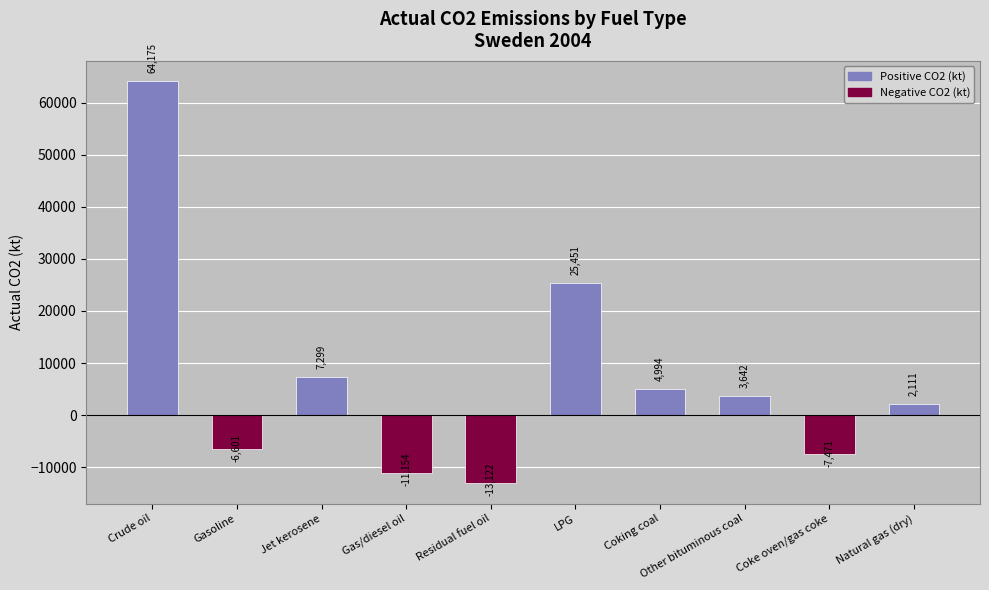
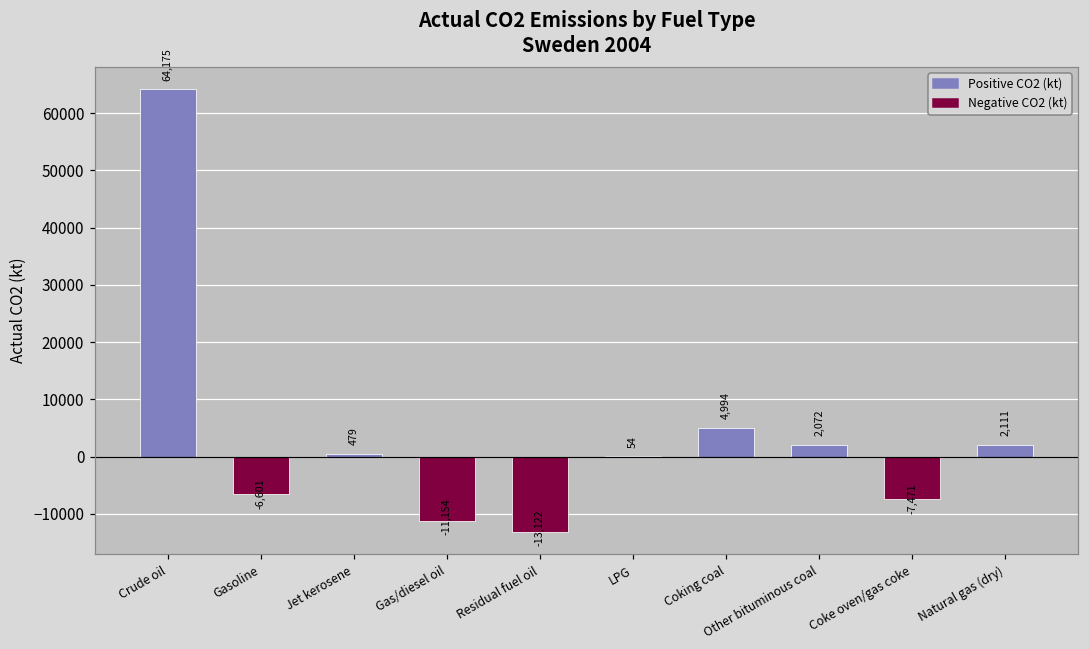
  {
    "Crude oil": "64,175",
    "Gasoline": "-6,601",
-   "Jet kerosene": "7,299",
+   "Jet kerosene": "479",
    "Gas/diesel oil": "-11,154",
    "Residual fuel oil": "-13,122",
-   "LPG": "25,451",
+   "LPG": "54",
    "Coking coal": "4,994",
-   "Other bituminous coal": "3,642",
+   "Other bituminous coal": "2,072",
    "Coke oven/gas coke": "-7,471",
    "Natural gas (dry)": "2,111"
  }
